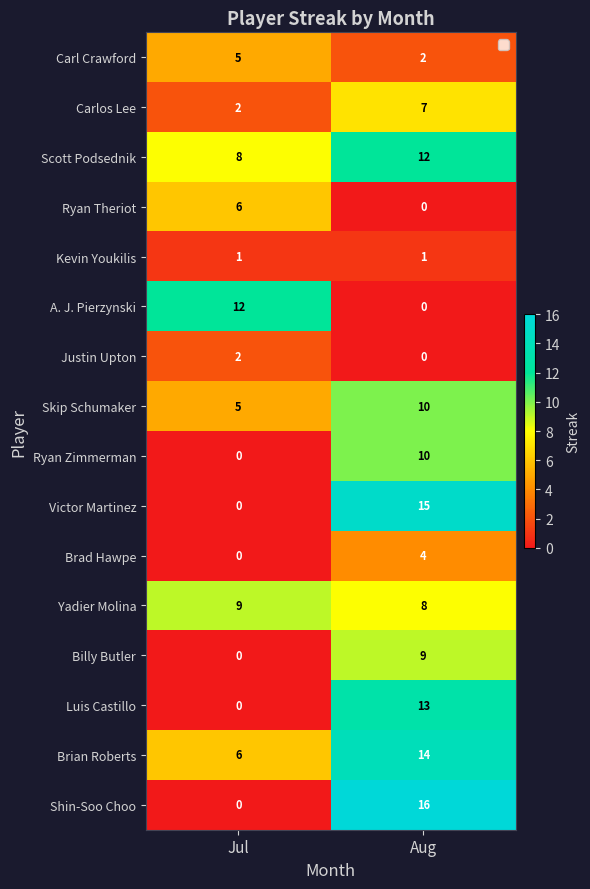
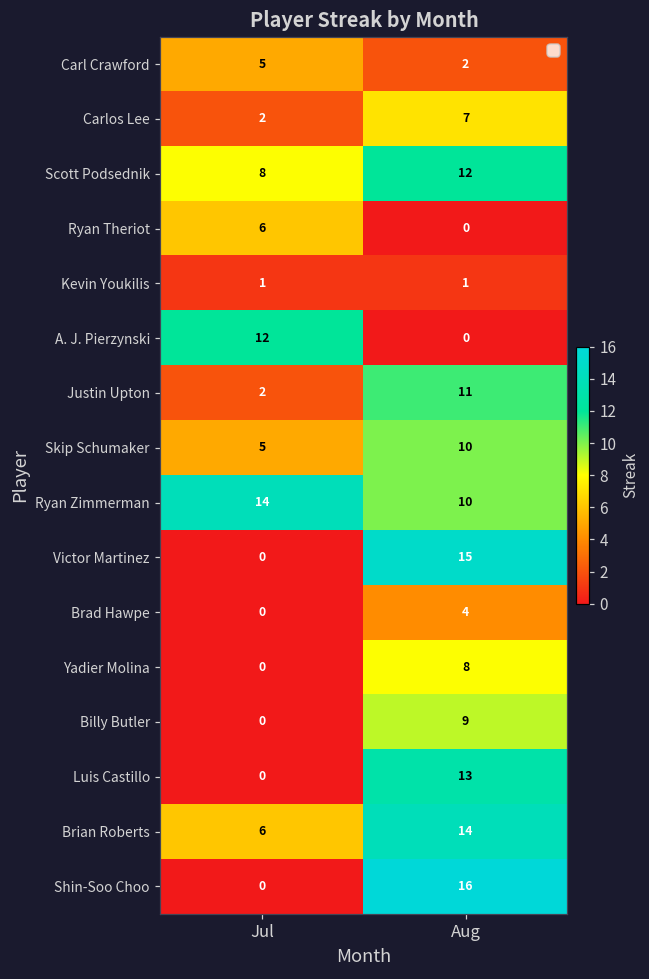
  {
    "Carl Crawford": {
      "Jul": 5,
      "Aug": 2
    },
    "Carlos Lee": {
      "Jul": 2,
      "Aug": 7
    },
    "Scott Podsednik": {
      "Jul": 8,
      "Aug": 12
    },
    "Ryan Theriot": {
      "Jul": 6,
      "Aug": 0
    },
    "Kevin Youkilis": {
      "Jul": 1,
      "Aug": 1
    },
    "A. J. Pierzynski": {
      "Jul": 12,
      "Aug": 0
    },
    "Justin Upton": {
      "Jul": 2,
-     "Aug": 0
+     "Aug": 11
    },
    "Skip Schumaker": {
      "Jul": 5,
      "Aug": 10
    },
    "Ryan Zimmerman": {
-     "Jul": 0,
+     "Jul": 14,
      "Aug": 10
    },
    "Victor Martinez": {
      "Jul": 0,
      "Aug": 15
    },
    "Brad Hawpe": {
      "Jul": 0,
      "Aug": 4
    },
    "Yadier Molina": {
-     "Jul": 9,
+     "Jul": 0,
      "Aug": 8
    },
    "Billy Butler": {
      "Jul": 0,
      "Aug": 9
    },
    "Luis Castillo": {
      "Jul": 0,
      "Aug": 13
    },
    "Brian Roberts": {
      "Jul": 6,
      "Aug": 14
    },
    "Shin-Soo Choo": {
      "Jul": 0,
      "Aug": 16
    }
  }
